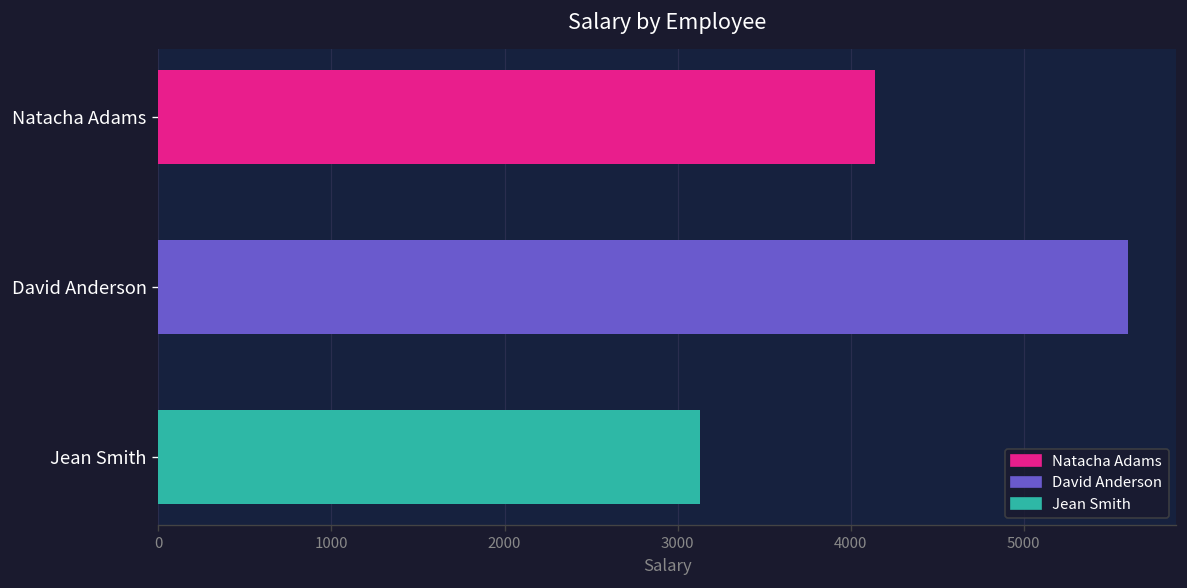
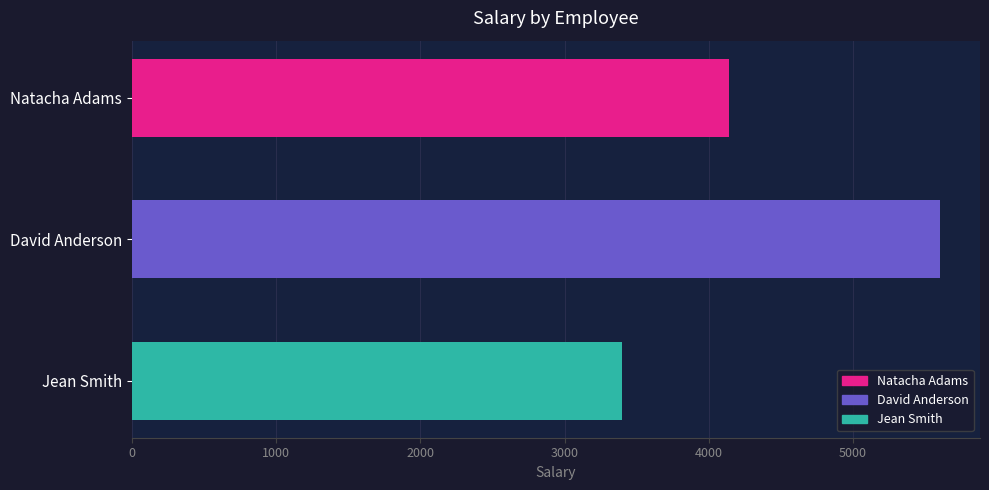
  {
    "Natacha Adams": 4140,
    "David Anderson": 5600,
-   "Jean Smith": 3130
+   "Jean Smith": 3400
  }
